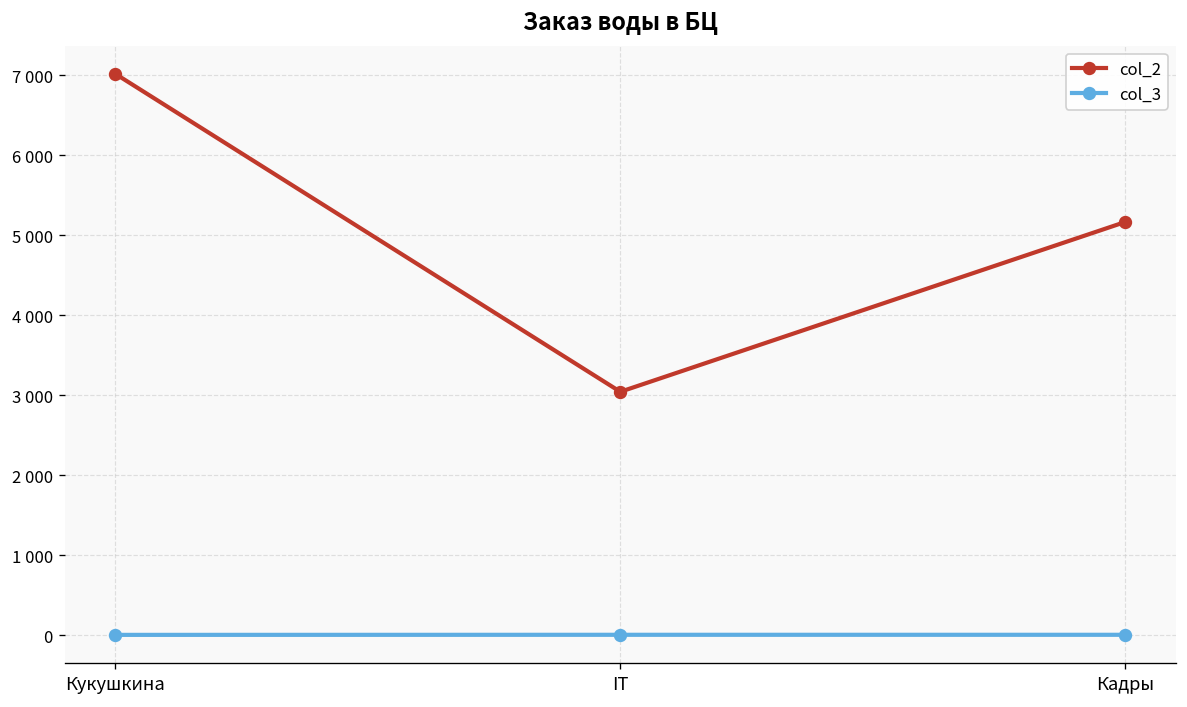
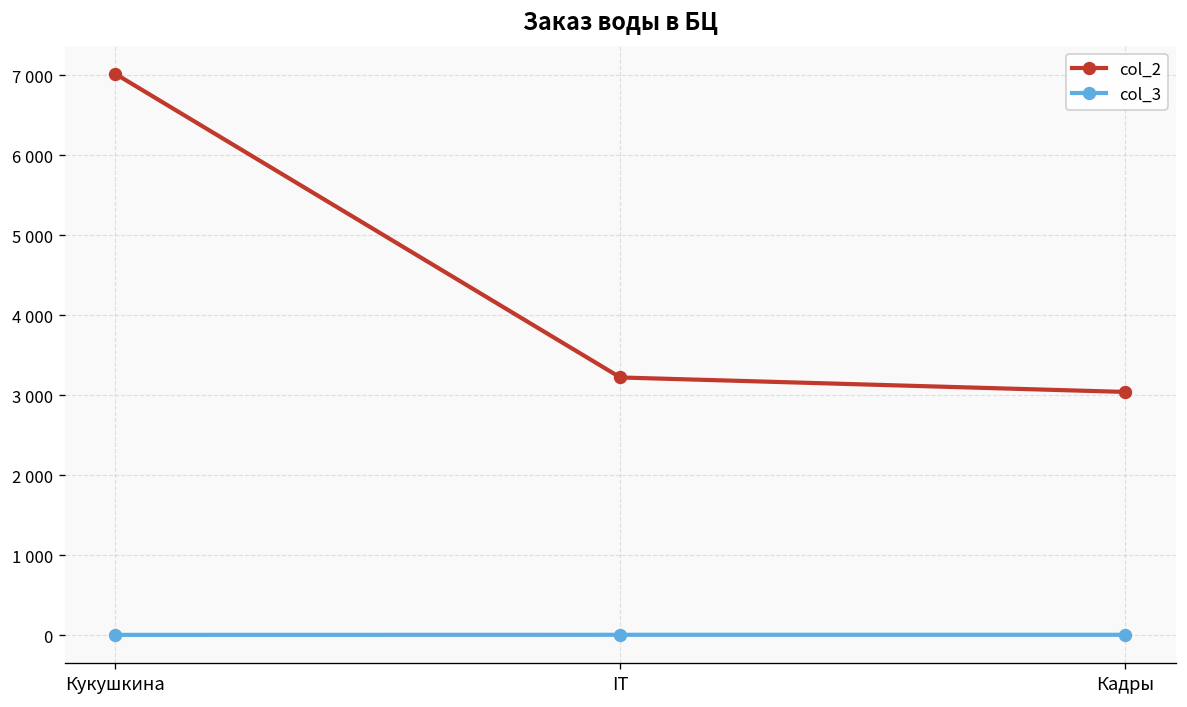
  {
    "col_2": {
      "Кукушкина": 7000,
-     "IT": 3000,
-     "Кадры": 5200
+     "IT": 3200,
+     "Кадры": 3000
    },
    "col_3": {
      "Кукушкина": 0,
      "IT": 0,
      "Кадры": 0
    }
  }
